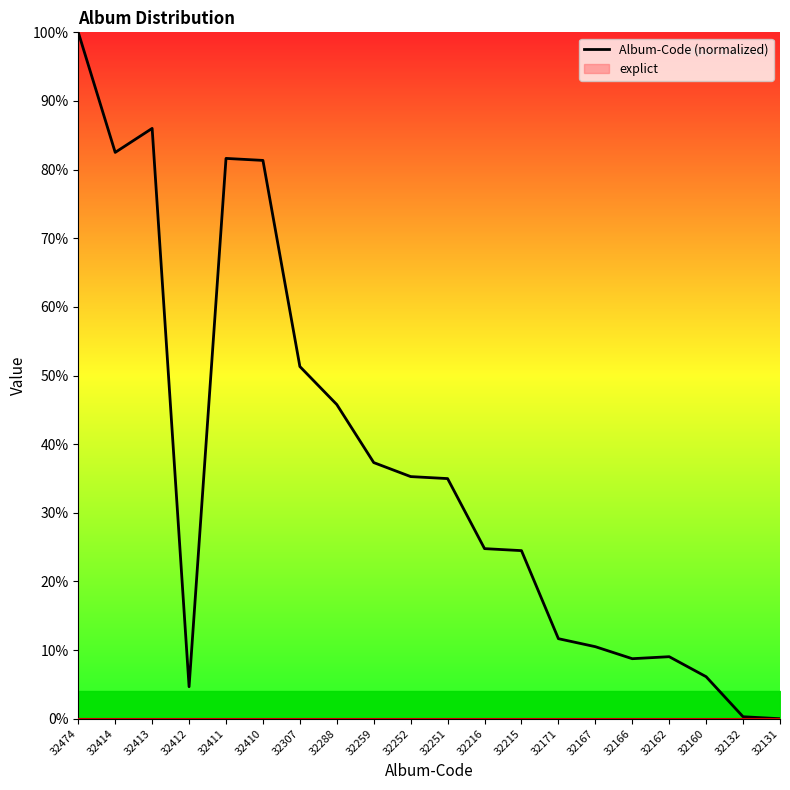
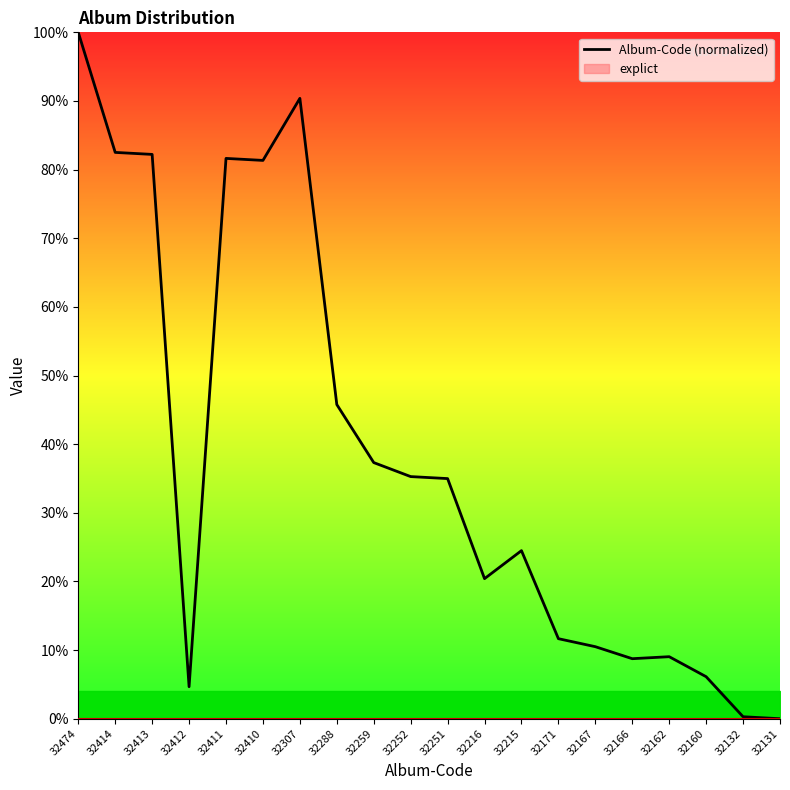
  {
    "Album-Code (normalized)": {
      "32474": "100%",
      "32414": "83%",
-     "32413": "86%",
+     "32413": "82%",
      "32412": "5%",
      "32411": "82%",
      "32410": "81%",
-     "32307": "51%",
+     "32307": "90%",
      "32288": "46%",
      "32259": "37%",
      "32252": "35%",
      "32251": "35%",
-     "32216": "25%",
+     "32216": "20%",
      "32215": "24%",
      "32171": "12%",
      "32167": "10%",
      "32166": "9%",
      "32162": "9%",
      "32160": "6%"
    },
    "explict": {
      "32474": "0%",
      "32414": "0%",
      "32413": "0%",
      "32412": "0%",
      "32411": "0%",
      "32410": "0%",
      "32307": "0%",
      "32288": "0%",
      "32259": "0%",
      "32252": "0%",
      "32251": "0%",
      "32216": "0%",
      "32215": "0%",
      "32171": "0%",
      "32167": "0%",
      "32166": "0%",
      "32162": "0%",
      "32160": "0%"
    }
  }
